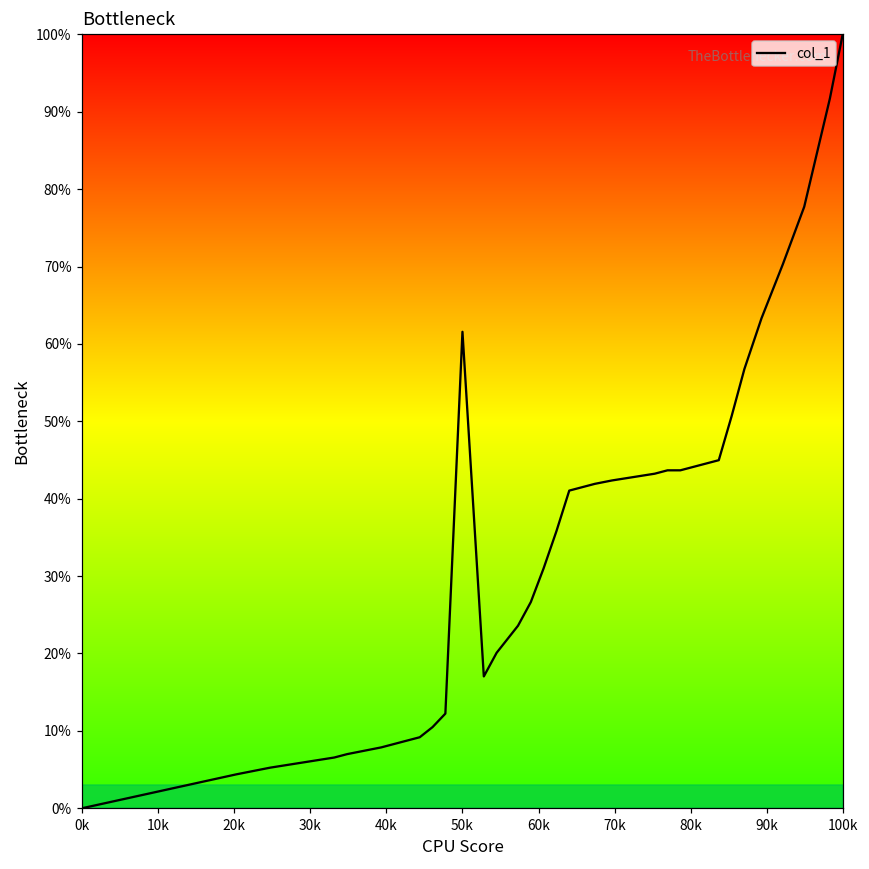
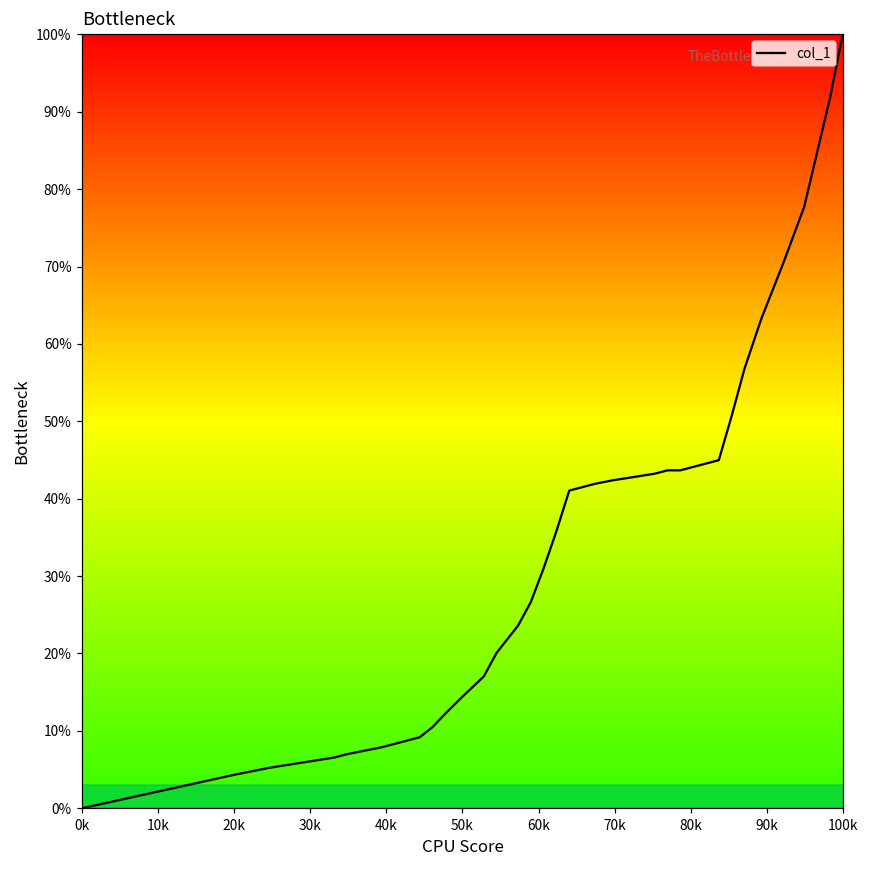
  {
-   "50k": "62%",
+   "50k": "14%",
    "100k": "100%"
  }
